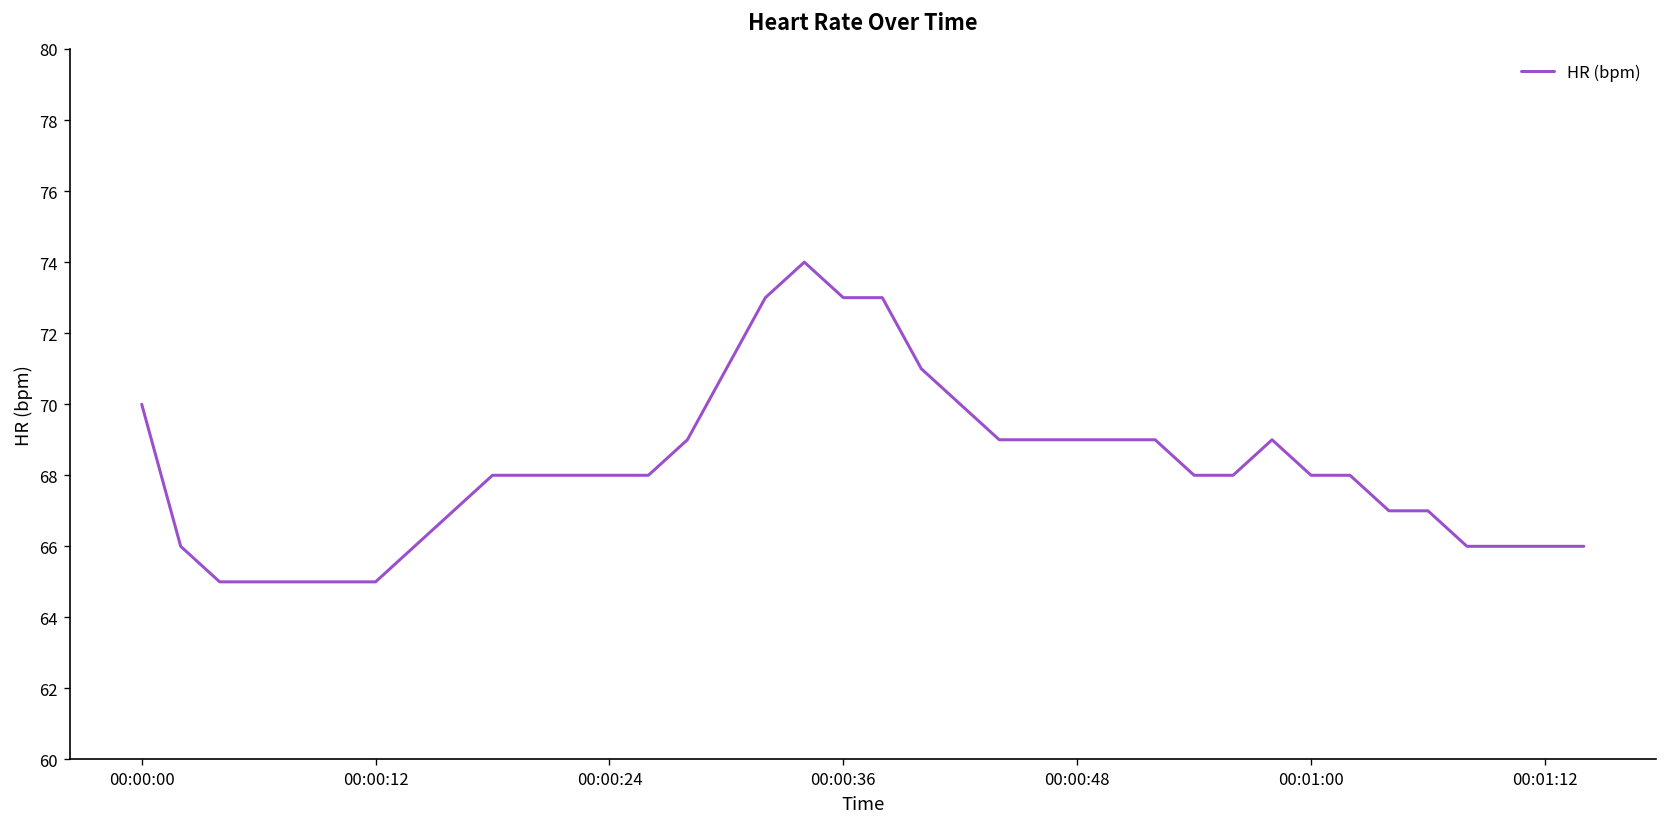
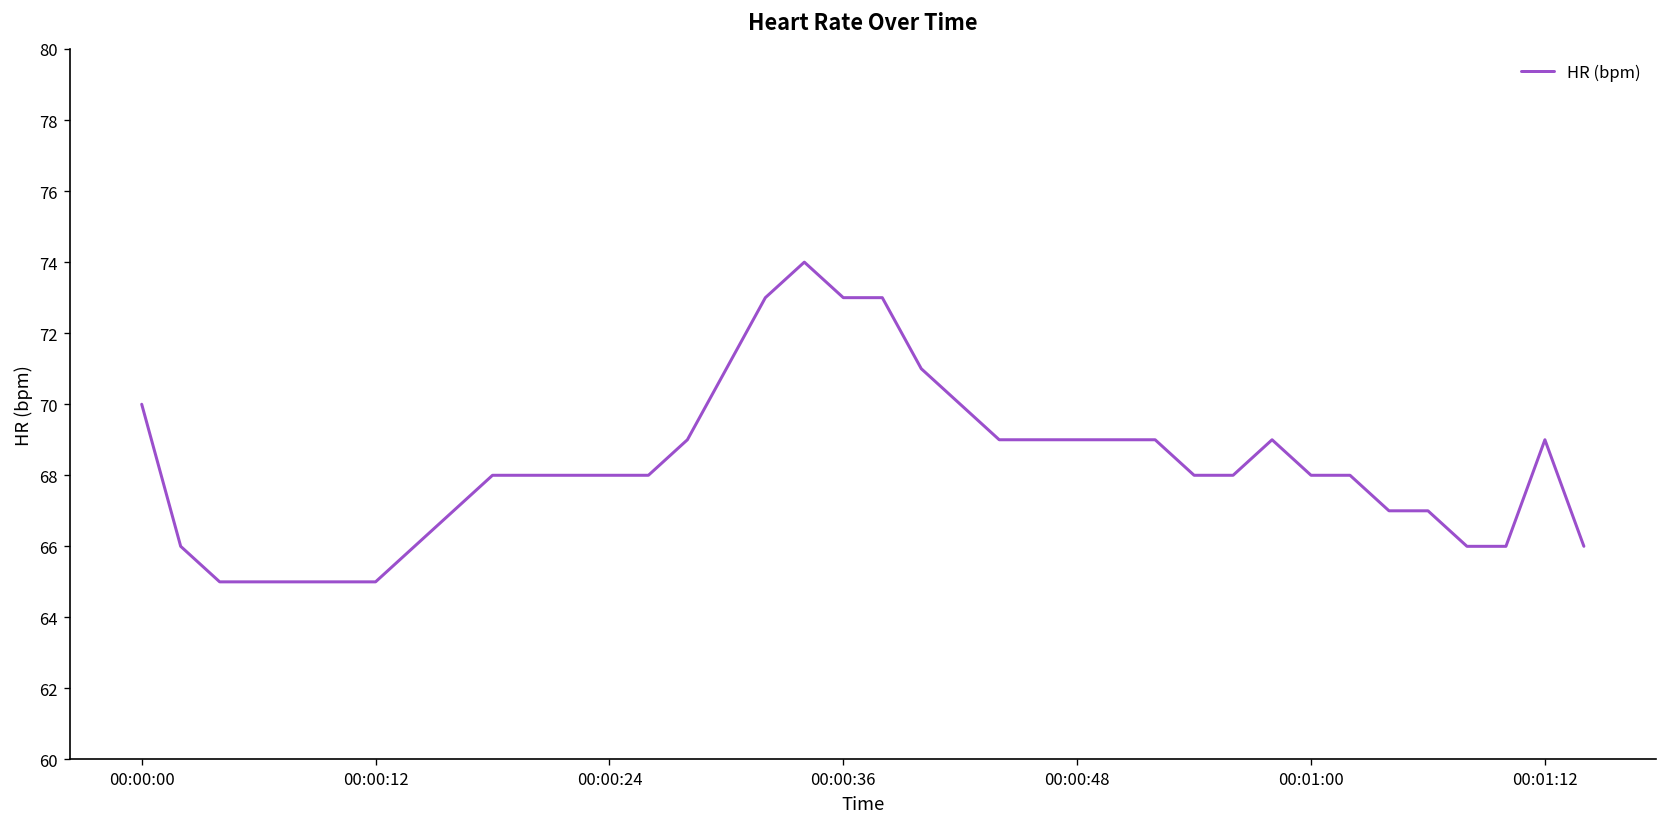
  {
    "00:00:00": 70,
    "00:00:12": 65,
    "00:00:24": 68,
    "00:00:36": 73,
    "00:00:48": 69,
    "00:01:00": 68,
-   "00:01:12": 66
+   "00:01:12": 69
  }
